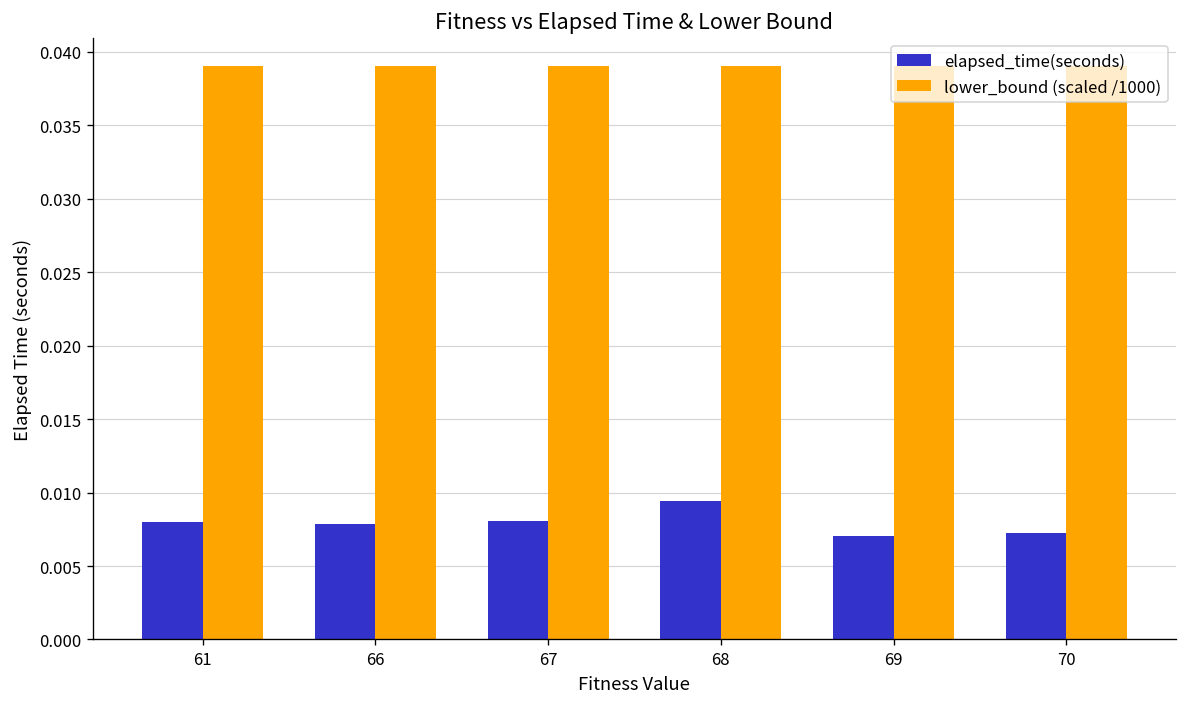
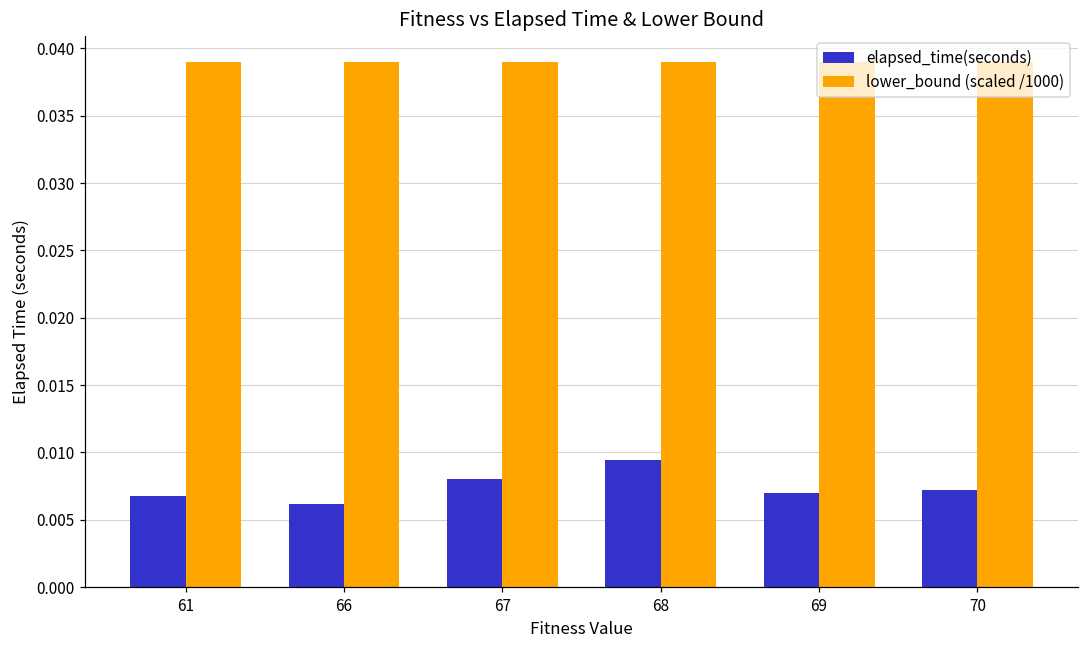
  {
    "elapsed_time(seconds)": {
-     "61": 0.0080,
-     "66": 0.0078,
+     "61": 0.0068,
+     "66": 0.0062,
      "67": 0.0080,
      "68": 0.0094,
      "69": 0.0070,
      "70": 0.0072
    },
    "lower_bound (scaled /1000)": {
      "61": 0.0390,
      "66": 0.0390,
      "67": 0.0390,
      "68": 0.0390
    }
  }
